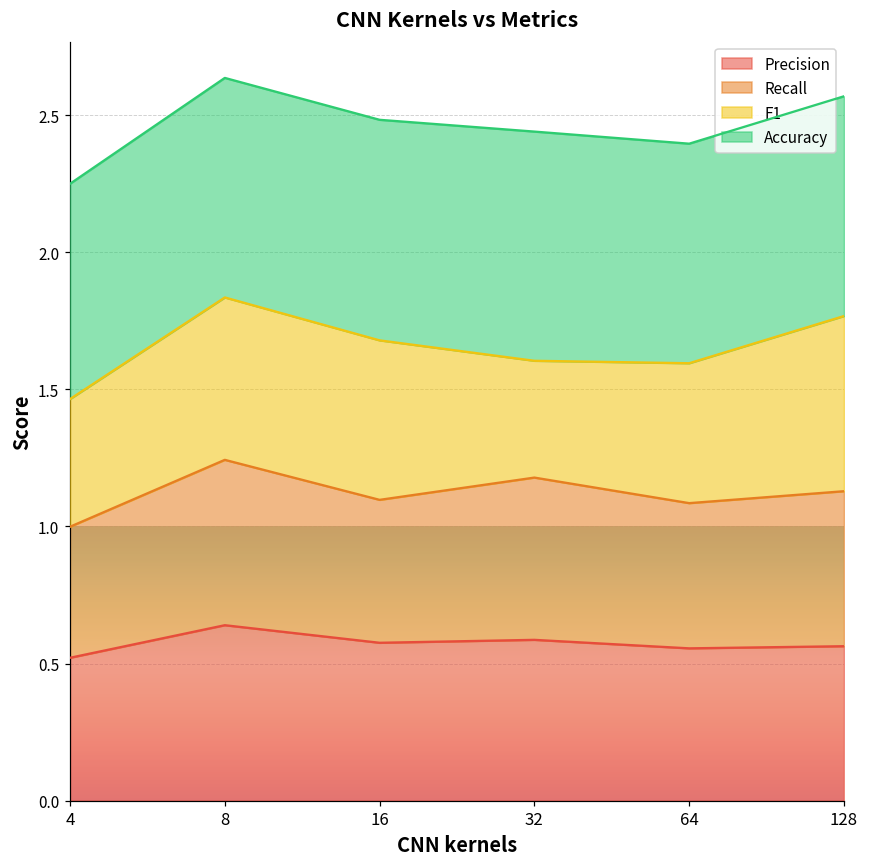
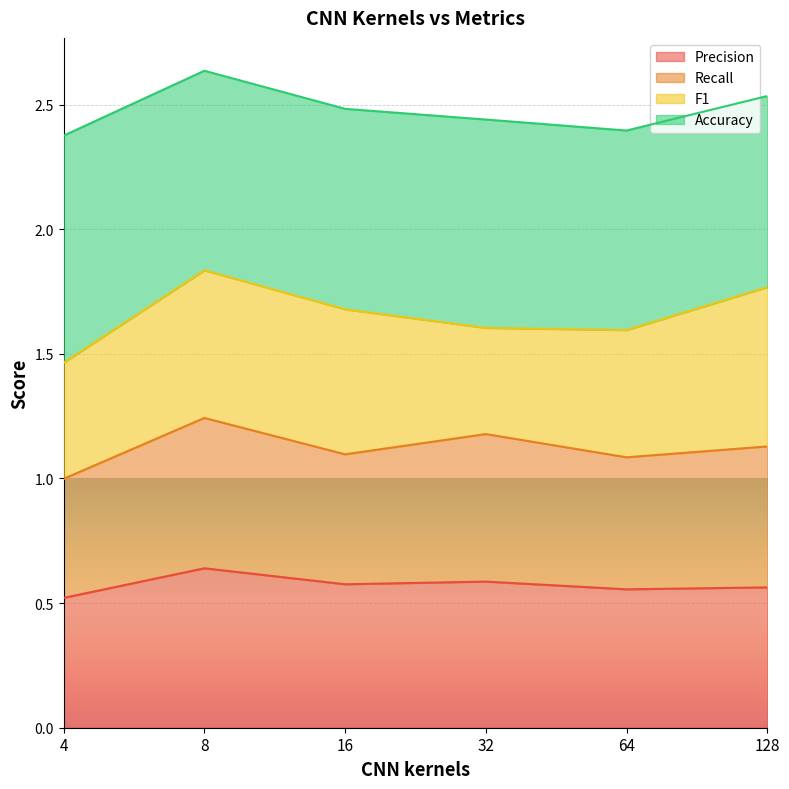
  {
    "F1": {
      "4": 0.47,
      "8": 0.59,
      "16": 0.58,
      "32": 0.43,
      "64": 0.51,
      "128": 0.64
    },
    "Accuracy": {
-     "4": 0.79,
+     "4": 0.91,
      "8": 0.80,
      "16": 0.80,
      "32": 0.84,
      "64": 0.80,
-     "128": 0.80
+     "128": 0.77
    }
  }
